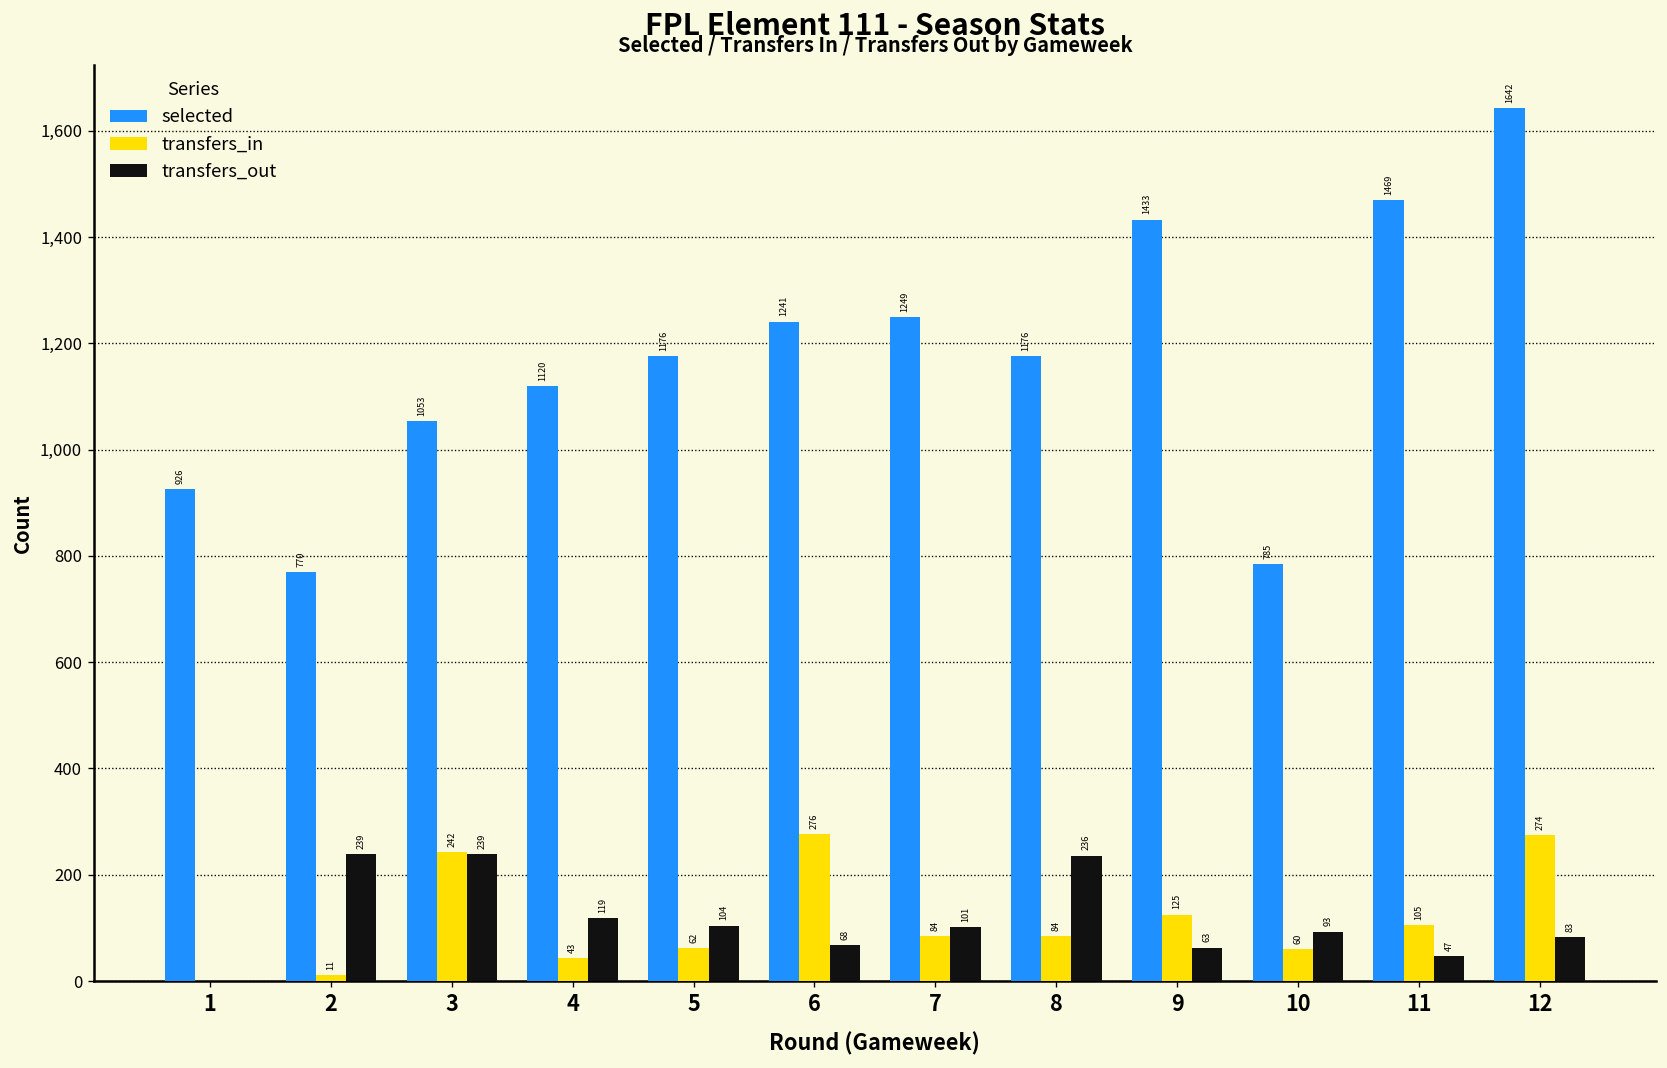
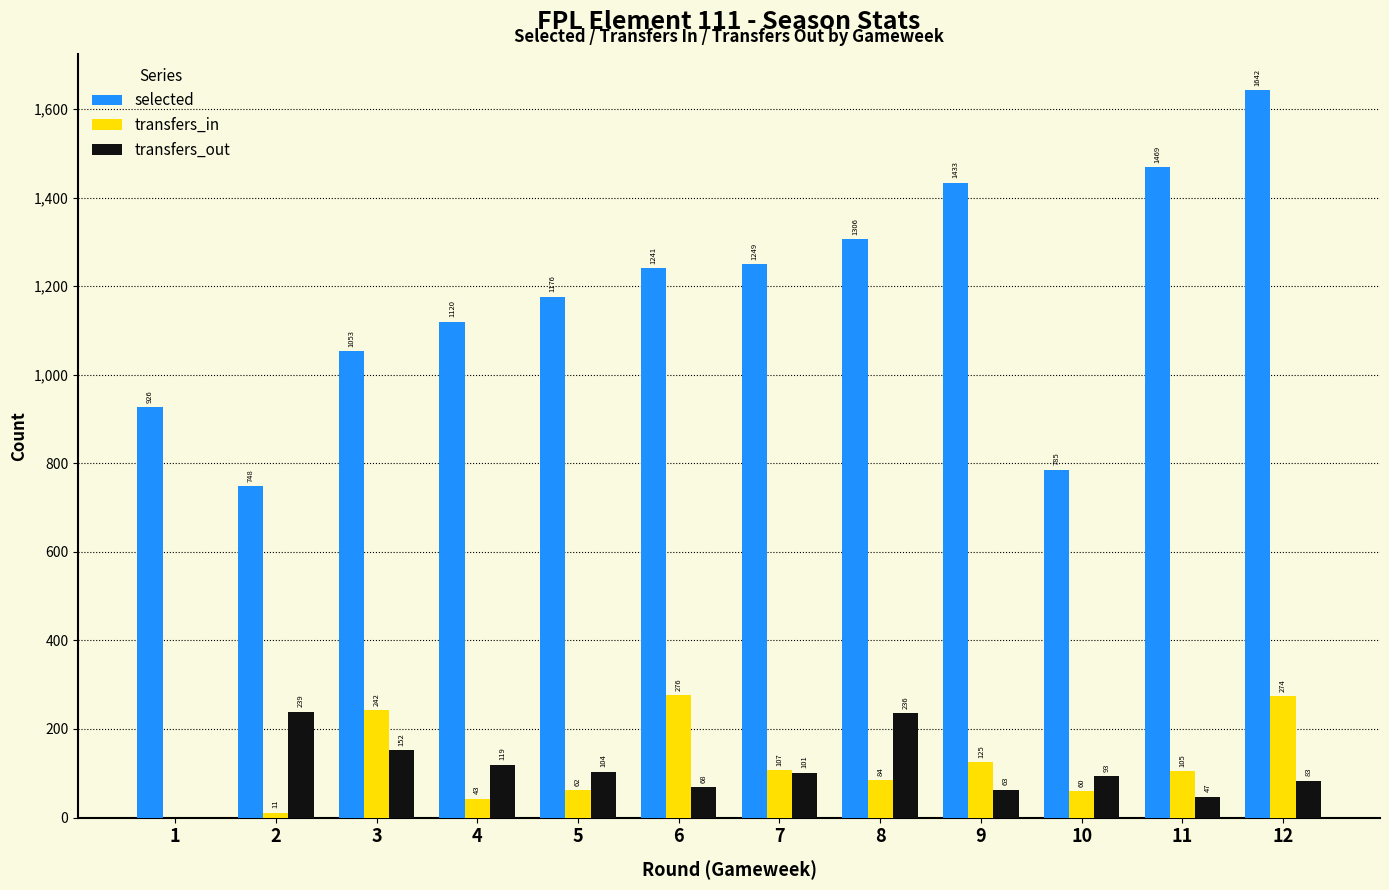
  {
    "selected": {
      "1": 926,
-     "2": 770,
+     "2": 748,
      "3": 1053,
      "4": 1120,
      "5": 1176,
      "6": 1241,
      "7": 1249,
-     "8": 1176,
+     "8": 1306,
      "9": 1433,
      "10": 785,
      "11": 1469,
      "12": 1642
    },
    "transfers_in": {
      "2": 11,
      "3": 242,
      "4": 43,
      "5": 62,
      "6": 276,
-     "7": 84,
+     "7": 107,
      "8": 84,
      "9": 125,
      "10": 60,
      "11": 105,
      "12": 274
    },
    "transfers_out": {
      "2": 239,
-     "3": 239,
+     "3": 152,
      "4": 119,
      "5": 104,
      "6": 68,
      "7": 101,
      "8": 236,
      "9": 63,
      "10": 93,
      "11": 47,
      "12": 83
    }
  }
